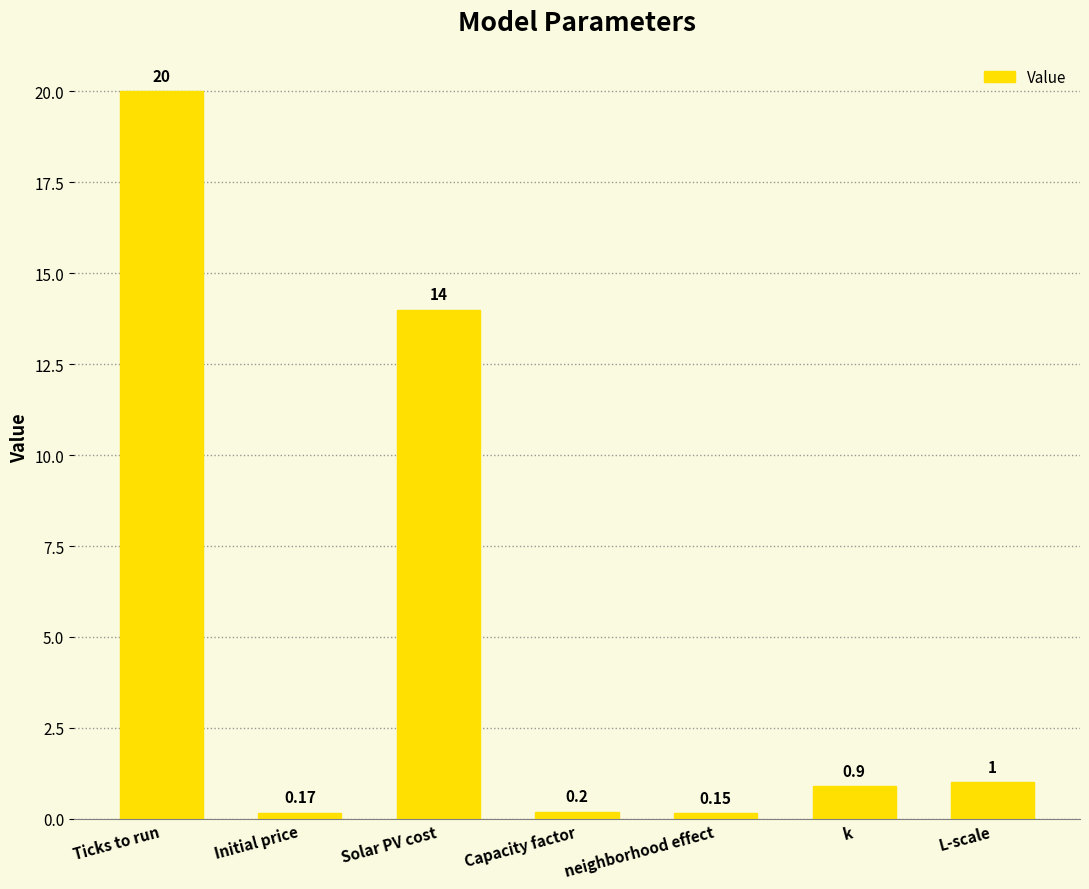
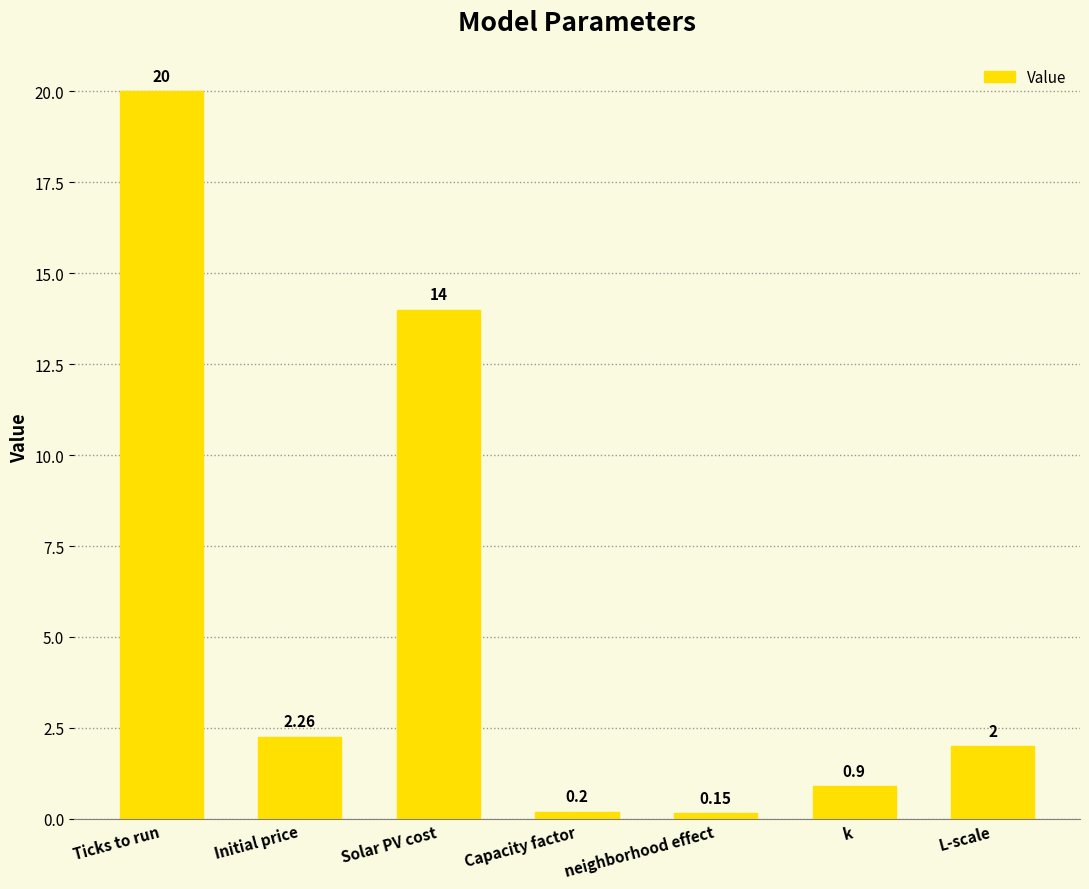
  {
    "Ticks to run": 20,
-   "Initial price": 0.17,
+   "Initial price": 2.26,
    "Solar PV cost": 14,
    "Capacity factor": 0.2,
    "neighborhood effect": 0.15,
    "k": 0.9,
-   "L-scale": 1
+   "L-scale": 2
  }
